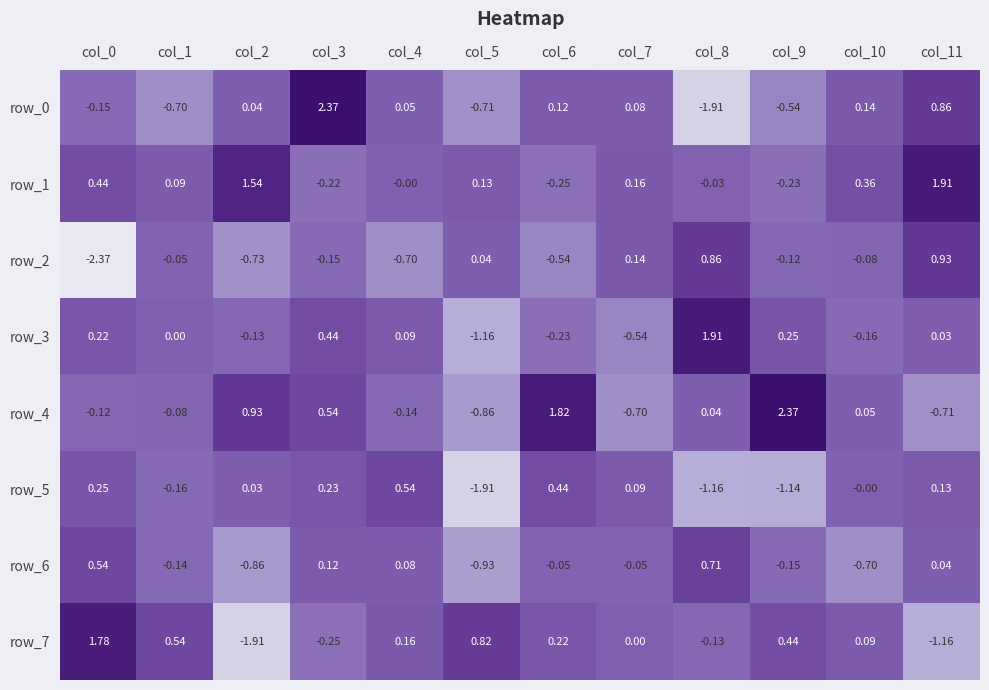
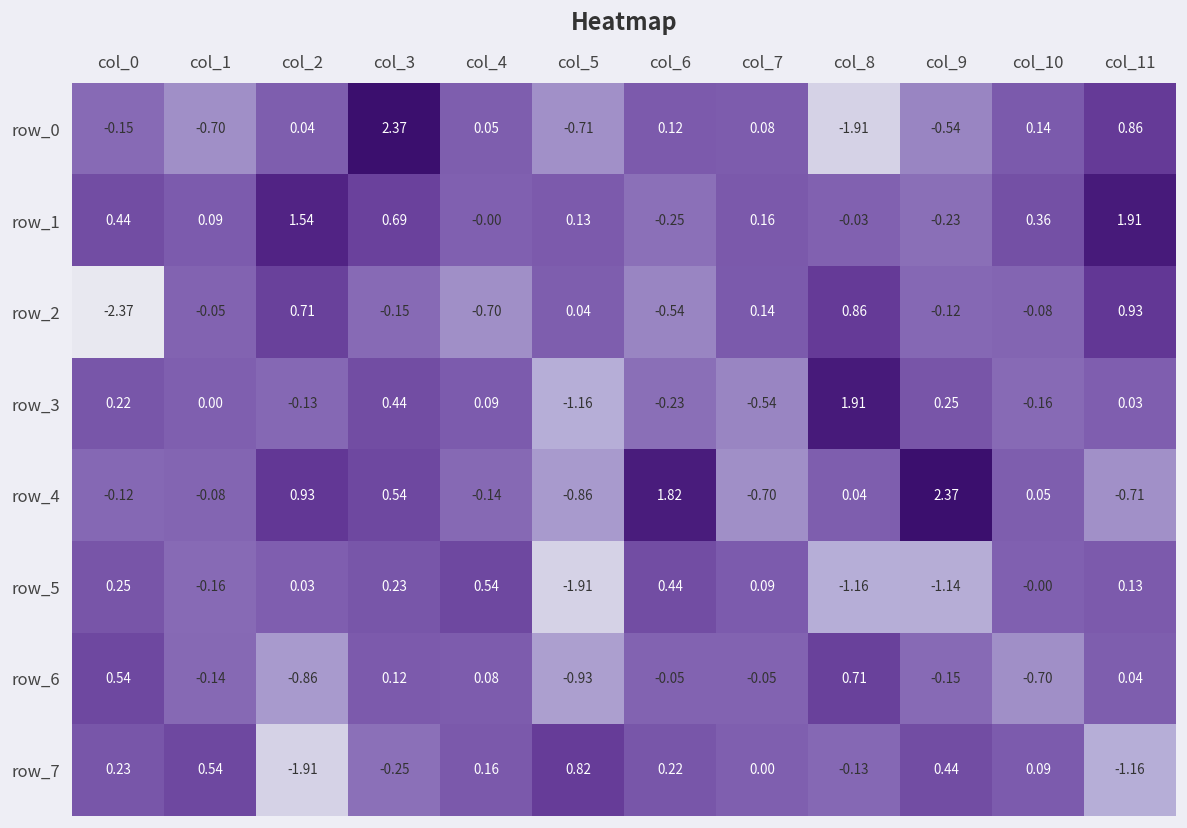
  {
    "row_0": {
      "col_0": -0.15,
      "col_1": -0.70,
      "col_2": 0.04,
      "col_3": 2.37,
      "col_4": 0.05,
      "col_5": -0.71,
      "col_6": 0.12,
      "col_7": 0.08,
      "col_8": -1.91,
      "col_9": -0.54,
      "col_10": 0.14,
      "col_11": 0.86
    },
    "row_1": {
      "col_0": 0.44,
      "col_1": 0.09,
      "col_2": 1.54,
-     "col_3": -0.22,
+     "col_3": 0.69,
      "col_4": -0.00,
      "col_5": 0.13,
      "col_6": -0.25,
      "col_7": 0.16,
      "col_8": -0.03,
      "col_9": -0.23,
      "col_10": 0.36,
      "col_11": 1.91
    },
    "row_2": {
      "col_0": -2.37,
      "col_1": -0.05,
-     "col_2": -0.73,
+     "col_2": 0.71,
      "col_3": -0.15,
      "col_4": -0.70,
      "col_5": 0.04,
      "col_6": -0.54,
      "col_7": 0.14,
      "col_8": 0.86,
      "col_9": -0.12,
      "col_10": -0.08,
      "col_11": 0.93
    },
    "row_3": {
      "col_0": 0.22,
      "col_1": 0.00,
      "col_2": -0.13,
      "col_3": 0.44,
      "col_4": 0.09,
      "col_5": -1.16,
      "col_6": -0.23,
      "col_7": -0.54,
      "col_8": 1.91,
      "col_9": 0.25,
      "col_10": -0.16,
      "col_11": 0.03
    },
    "row_4": {
      "col_0": -0.12,
      "col_1": -0.08,
      "col_2": 0.93,
      "col_3": 0.54,
      "col_4": -0.14,
      "col_5": -0.86,
      "col_6": 1.82,
      "col_7": -0.70,
      "col_8": 0.04,
      "col_9": 2.37,
      "col_10": 0.05,
      "col_11": -0.71
    },
    "row_5": {
      "col_0": 0.25,
      "col_1": -0.16,
      "col_2": 0.03,
      "col_3": 0.23,
      "col_4": 0.54,
      "col_5": -1.91,
      "col_6": 0.44,
      "col_7": 0.09,
      "col_8": -1.16,
      "col_9": -1.14,
      "col_10": -0.00,
      "col_11": 0.13
    },
    "row_6": {
      "col_0": 0.54,
      "col_1": -0.14,
      "col_2": -0.86,
      "col_3": 0.12,
      "col_4": 0.08,
      "col_5": -0.93,
      "col_6": -0.05,
      "col_7": -0.05,
      "col_8": 0.71,
      "col_9": -0.15,
      "col_10": -0.70,
      "col_11": 0.04
    },
    "row_7": {
-     "col_0": 1.78,
+     "col_0": 0.23,
      "col_1": 0.54,
      "col_2": -1.91,
      "col_3": -0.25,
      "col_4": 0.16,
      "col_5": 0.82,
      "col_6": 0.22,
      "col_7": 0.00,
      "col_8": -0.13,
      "col_9": 0.44,
      "col_10": 0.09,
      "col_11": -1.16
    }
  }
